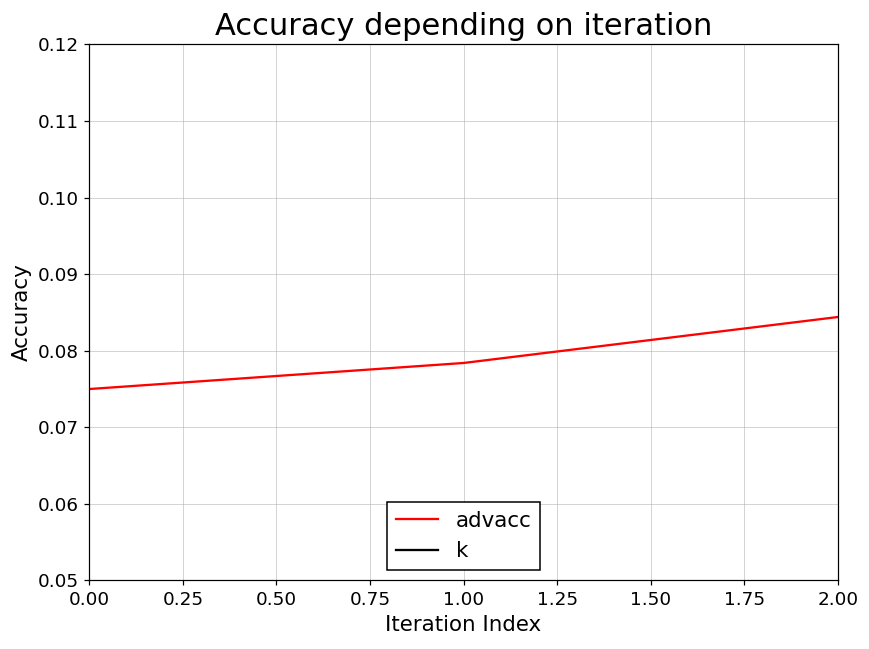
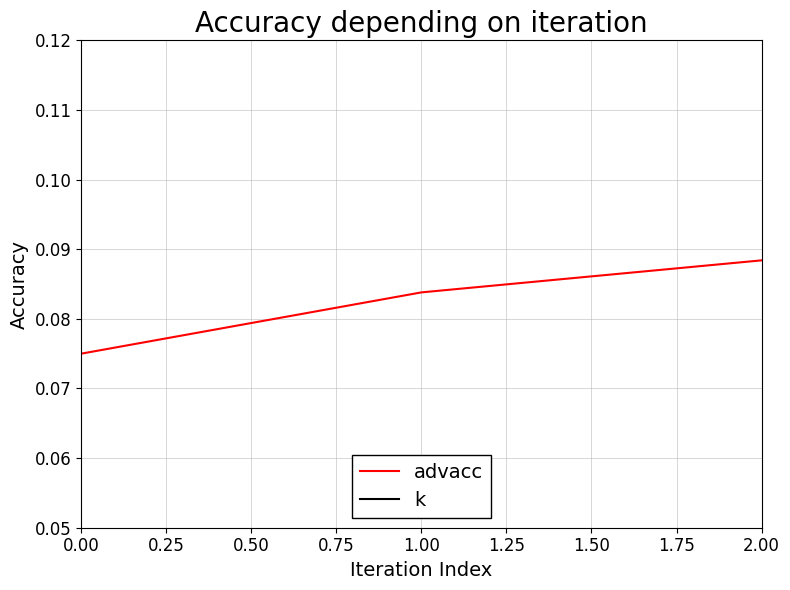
  {
    "advacc": {
      "0.00": 0.075,
-     "1.00": 0.078,
-     "2.00": 0.084
+     "1.00": 0.084,
+     "2.00": 0.088
    }
  }
